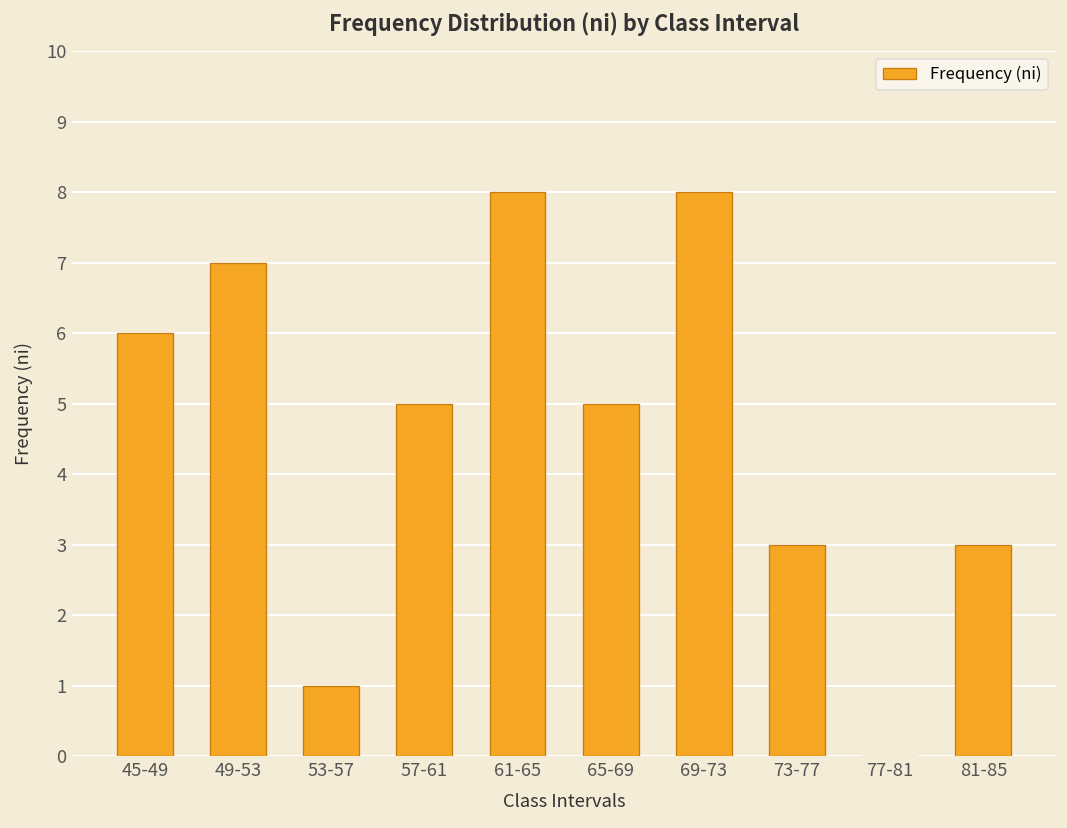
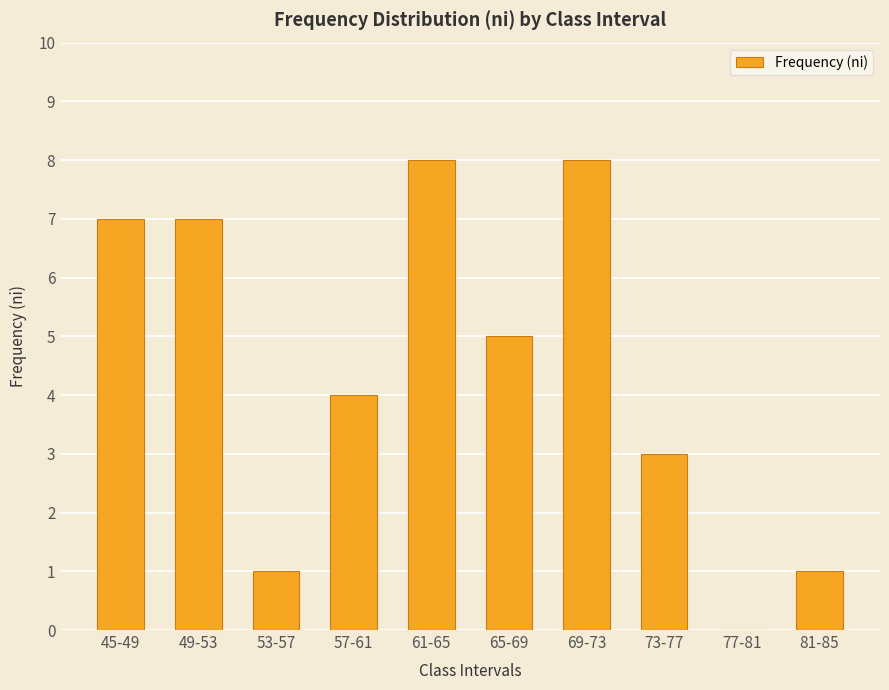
  {
-   "45-49": 6,
+   "45-49": 7,
    "49-53": 7,
    "53-57": 1,
-   "57-61": 5,
+   "57-61": 4,
    "61-65": 8,
    "65-69": 5,
    "69-73": 8,
    "73-77": 3,
    "77-81": 0,
-   "81-85": 3
+   "81-85": 1
  }
